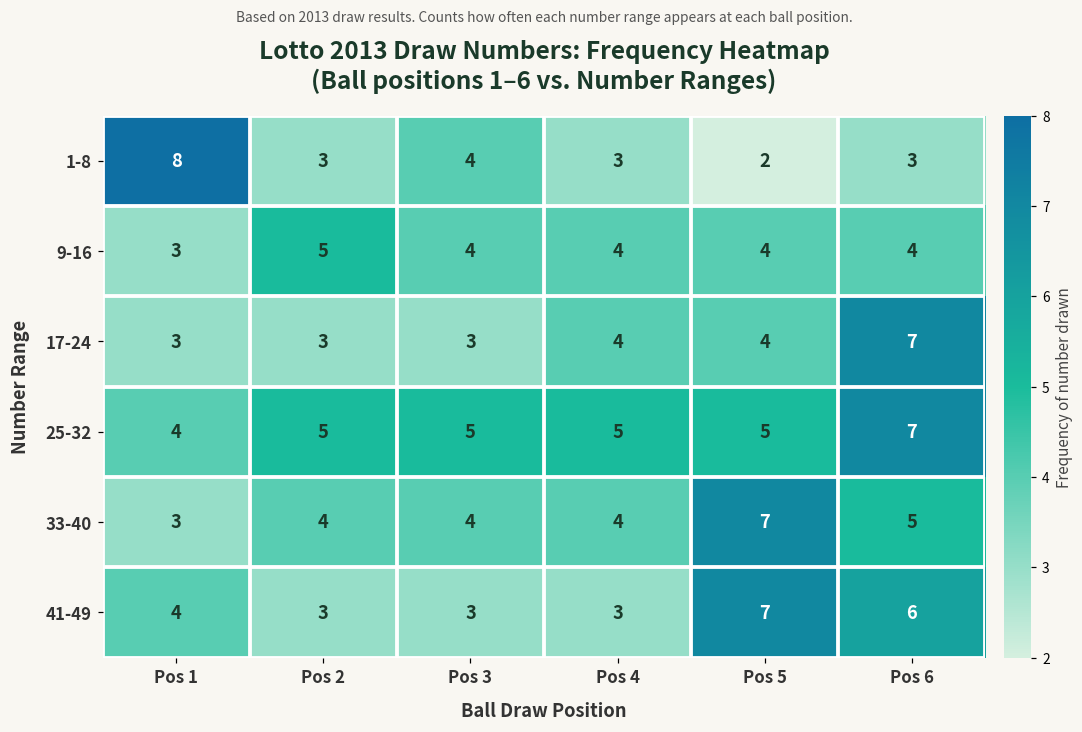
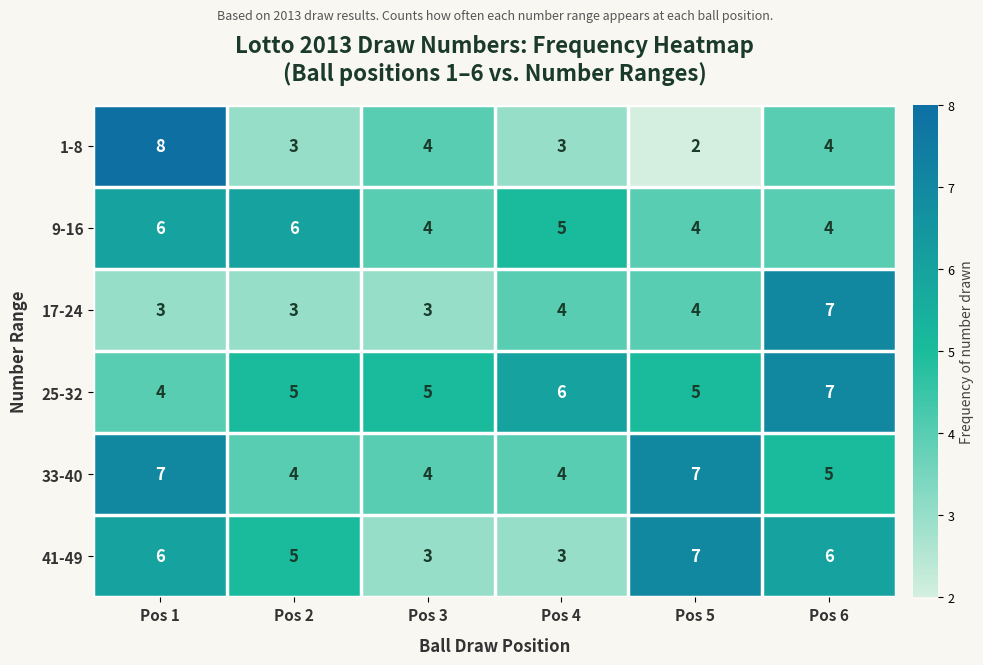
  {
    "1-8": {
      "Pos 1": 8,
      "Pos 2": 3,
      "Pos 3": 4,
      "Pos 4": 3,
      "Pos 5": 2,
-     "Pos 6": 3
+     "Pos 6": 4
    },
    "9-16": {
-     "Pos 1": 3,
-     "Pos 2": 5,
+     "Pos 1": 6,
+     "Pos 2": 6,
      "Pos 3": 4,
-     "Pos 4": 4,
+     "Pos 4": 5,
      "Pos 5": 4,
      "Pos 6": 4
    },
    "17-24": {
      "Pos 1": 3,
      "Pos 2": 3,
      "Pos 3": 3,
      "Pos 4": 4,
      "Pos 5": 4,
      "Pos 6": 7
    },
    "25-32": {
      "Pos 1": 4,
      "Pos 2": 5,
      "Pos 3": 5,
-     "Pos 4": 5,
+     "Pos 4": 6,
      "Pos 5": 5,
      "Pos 6": 7
    },
    "33-40": {
-     "Pos 1": 3,
+     "Pos 1": 7,
      "Pos 2": 4,
      "Pos 3": 4,
      "Pos 4": 4,
      "Pos 5": 7,
      "Pos 6": 5
    },
    "41-49": {
-     "Pos 1": 4,
-     "Pos 2": 3,
+     "Pos 1": 6,
+     "Pos 2": 5,
      "Pos 3": 3,
      "Pos 4": 3,
      "Pos 5": 7,
      "Pos 6": 6
    }
  }
